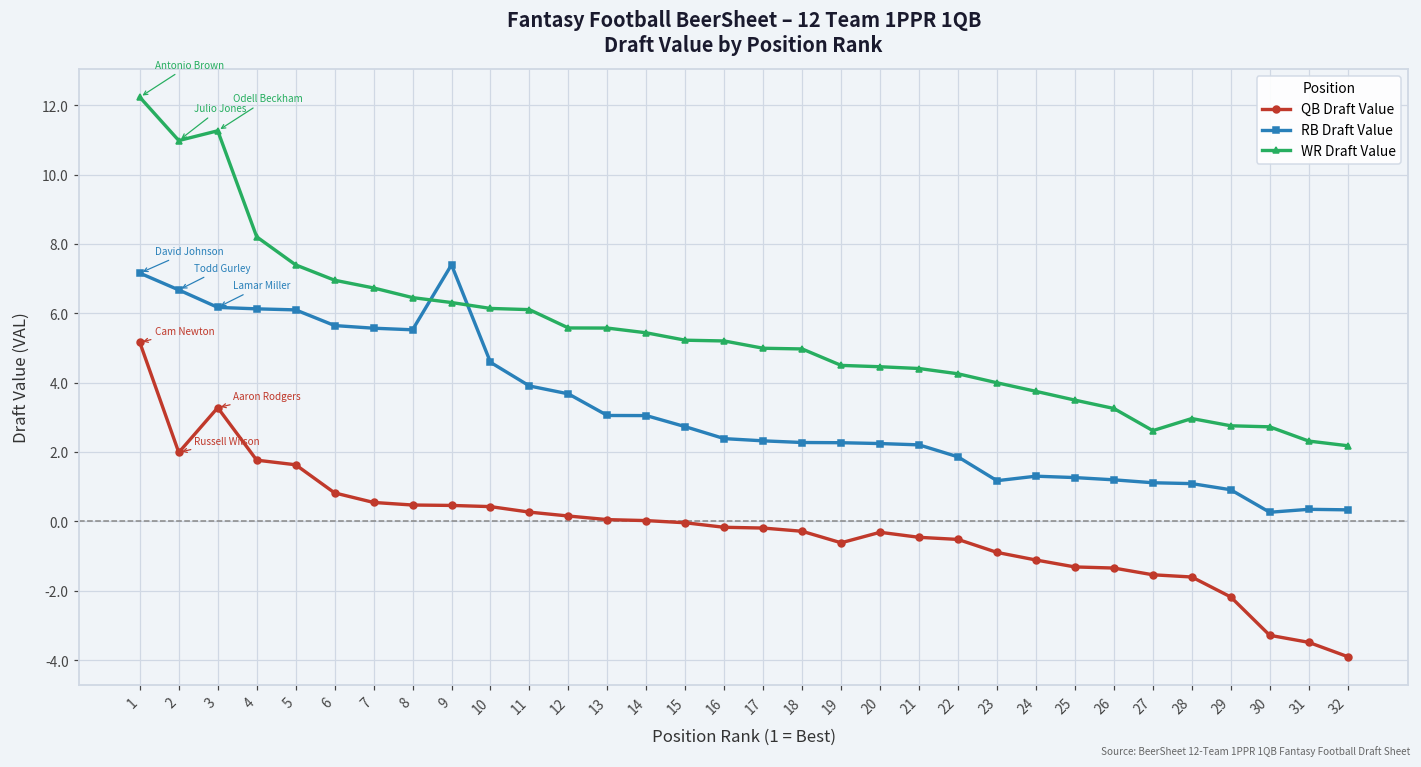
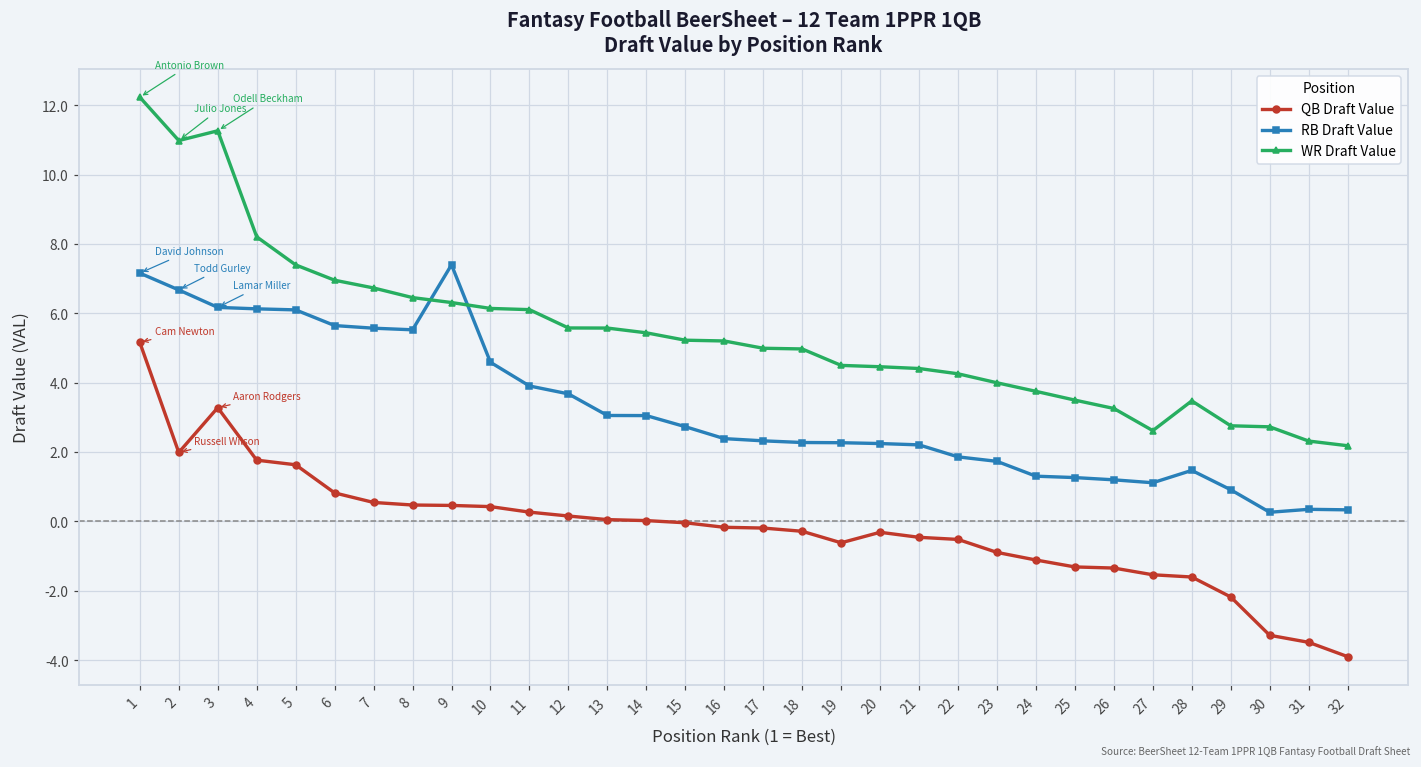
  {
    "QB Draft Value": {
      "1": 5.2,
      "2": 2.0,
      "3": 3.3,
      "4": 1.8,
      "5": 1.6,
      "6": 0.8,
      "7": 0.5,
      "8": 0.5,
      "9": 0.5,
      "10": 0.4,
      "11": 0.3,
      "12": 0.2,
      "13": 0.1,
      "14": 0.0,
      "15": 0.0,
      "16": -0.2,
      "17": -0.2,
      "18": -0.3,
      "19": -0.6,
      "20": -0.3,
      "21": -0.5,
      "22": -0.5,
      "23": -0.9,
      "24": -1.1,
      "25": -1.3,
      "26": -1.3,
      "27": -1.5,
      "28": -1.6,
      "29": -2.2,
      "30": -3.3,
      "31": -3.5,
      "32": -3.9
    },
    "RB Draft Value": {
      "1": 7.2,
      "2": 6.7,
      "3": 6.2,
      "4": 6.1,
      "5": 6.1,
      "6": 5.6,
      "7": 5.6,
      "8": 5.5,
      "9": 7.4,
      "10": 4.6,
      "11": 3.9,
      "12": 3.7,
      "13": 3.1,
      "14": 3.1,
      "15": 2.7,
      "16": 2.4,
      "17": 2.3,
      "18": 2.3,
      "19": 2.3,
      "20": 2.2,
      "21": 2.2,
      "22": 1.9,
-     "23": 1.2,
+     "23": 1.7,
      "24": 1.3,
      "25": 1.3,
      "26": 1.2,
      "27": 1.1,
-     "28": 1.1,
+     "28": 1.5,
      "29": 0.9,
      "30": 0.3,
      "31": 0.4,
      "32": 0.3
    },
    "WR Draft Value": {
      "1": 12.2,
      "2": 11.0,
      "3": 11.3,
      "4": 8.2,
      "5": 7.4,
      "6": 7.0,
      "7": 6.7,
      "8": 6.5,
      "9": 6.3,
      "10": 6.1,
      "11": 6.1,
      "12": 5.6,
      "13": 5.6,
      "14": 5.4,
      "15": 5.2,
      "16": 5.2,
      "17": 5.0,
      "18": 5.0,
      "19": 4.5,
      "20": 4.5,
      "21": 4.4,
      "22": 4.3,
      "23": 4.0,
      "24": 3.8,
      "25": 3.5,
      "26": 3.3,
      "27": 2.6,
-     "28": 3.0,
+     "28": 3.5,
      "29": 2.8,
      "30": 2.7,
      "31": 2.3,
      "32": 2.2
    }
  }
